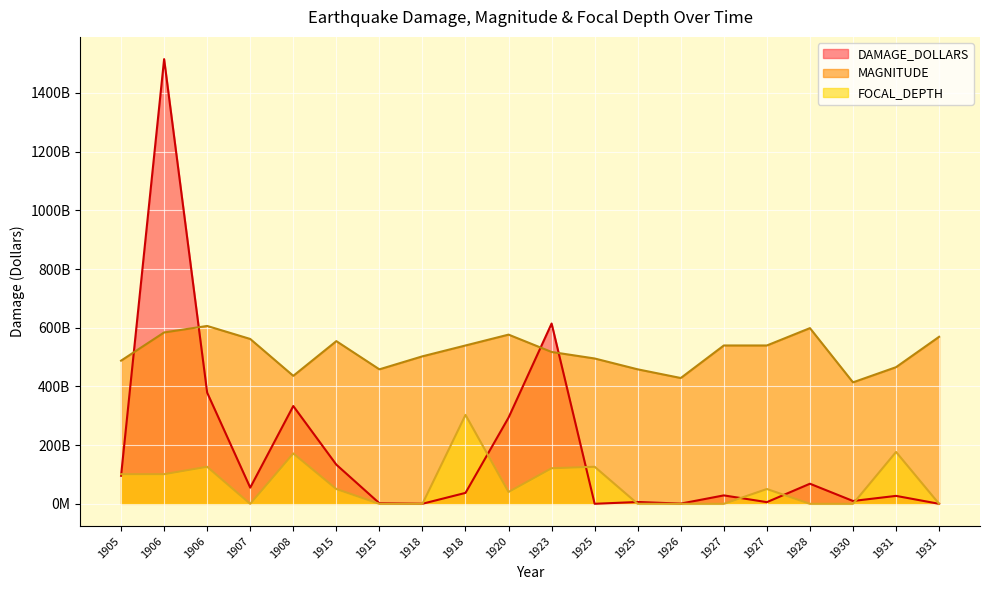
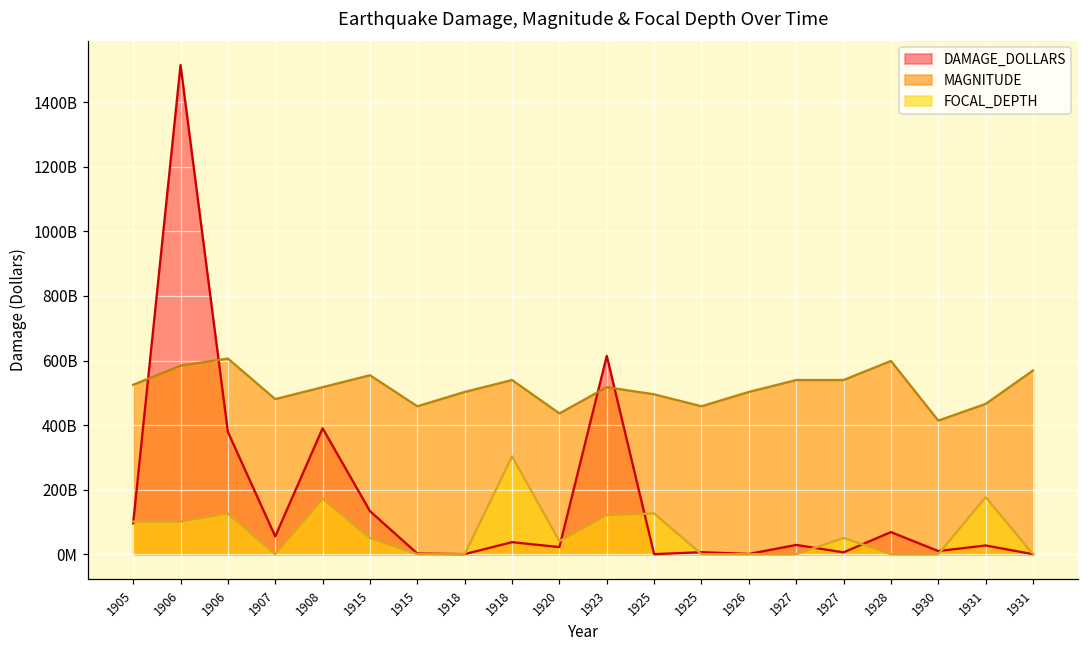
  {
    "DAMAGE_DOLLARS": {
      "1907": 60000000000,
-     "1908": 330000000000,
-     "1920": 290000000000,
+     "1908": 390000000000,
+     "1920": 20000000000,
      "1923": 610000000000,
      "1928": 70000000000,
      "1930": 10000000000
    },
    "MAGNITUDE": {
-     "1905": 490000000000,
-     "1907": 560000000000,
-     "1908": 440000000000,
-     "1920": 580000000000,
+     "1905": 520000000000,
+     "1907": 480000000000,
+     "1908": 520000000000,
+     "1920": 440000000000,
      "1923": 520000000000,
-     "1926": 430000000000,
+     "1926": 500000000000,
      "1928": 600000000000,
      "1930": 410000000000
    },
    "FOCAL_DEPTH": {
      "1907": 0,
      "1908": 170000000000,
      "1920": 40000000000,
      "1923": 120000000000,
      "1928": 0,
      "1930": 0
    }
  }
